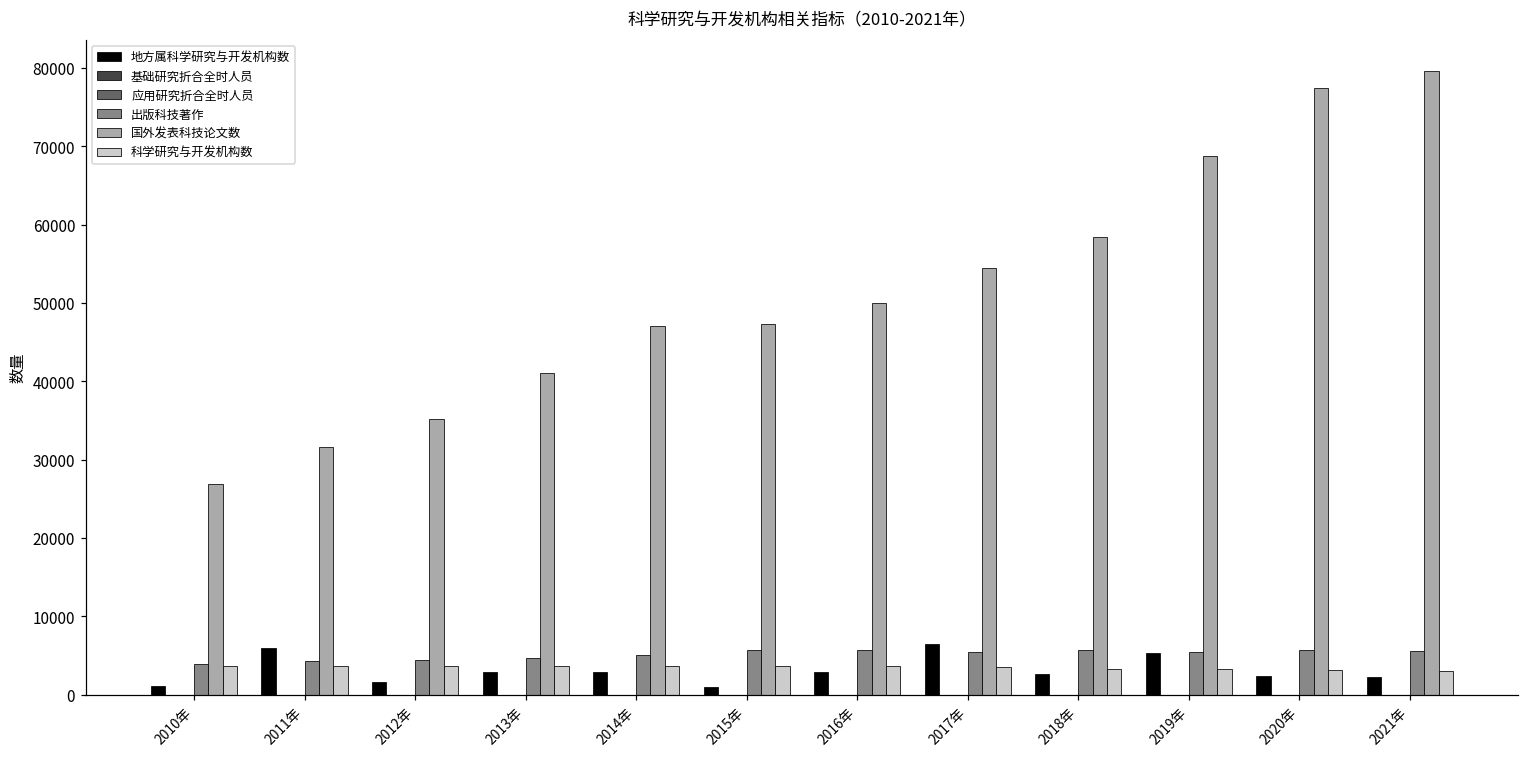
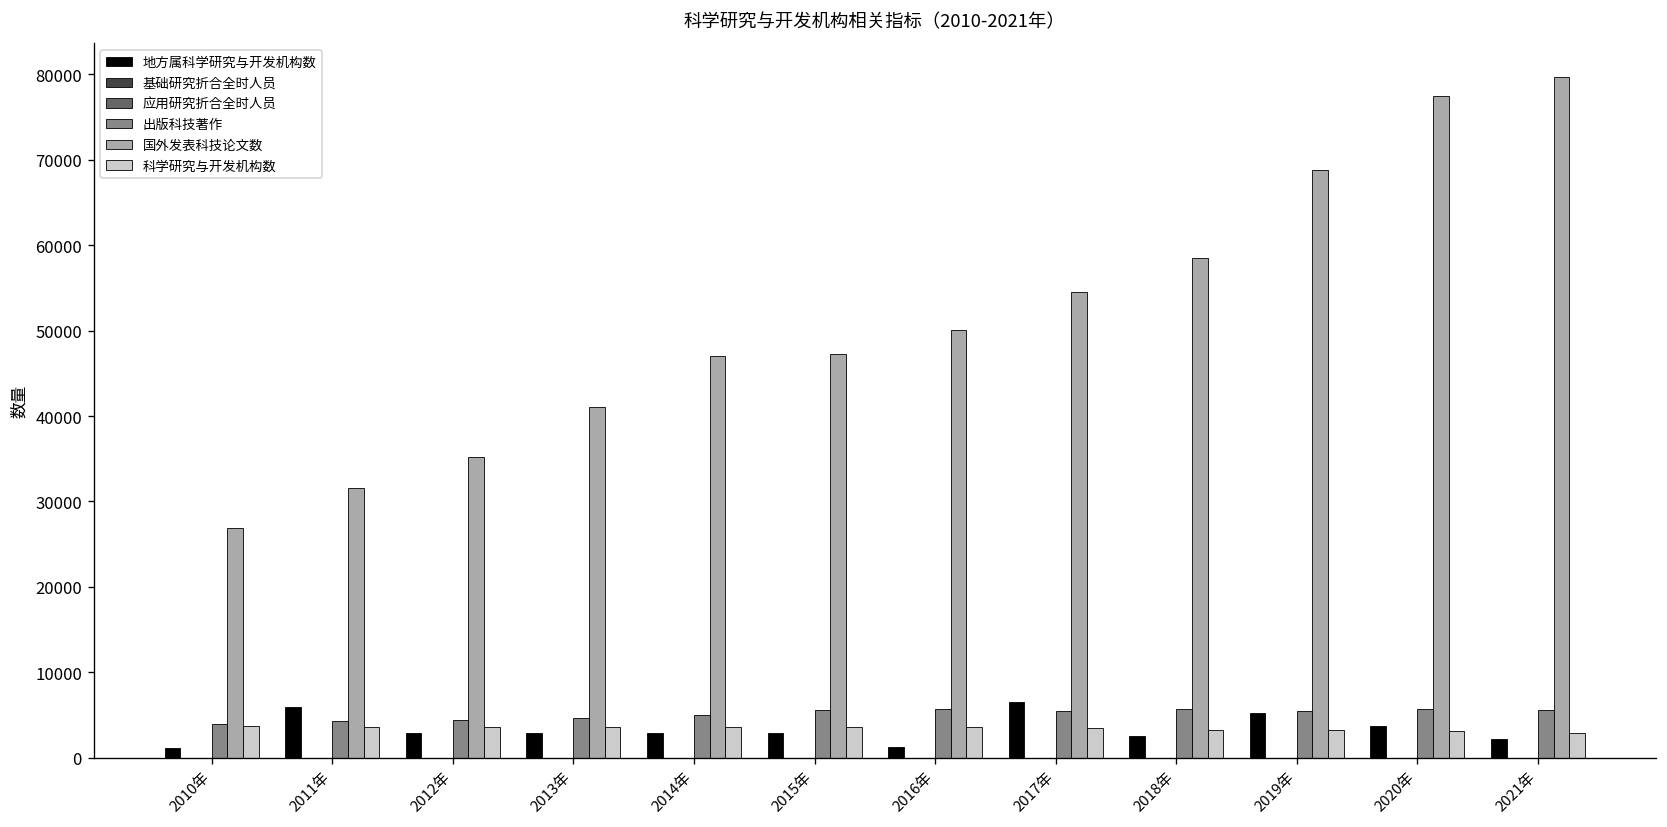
  {
    "地方属科学研究与开发机构数": {
      "2010年": 1000,
      "2011年": 6000,
-     "2012年": 2000,
+     "2012年": 3000,
      "2013年": 3000,
      "2014年": 3000,
-     "2015年": 1000,
-     "2016年": 3000,
+     "2015年": 3000,
+     "2016年": 1000,
      "2017年": 7000,
      "2018年": 3000,
      "2019年": 5000,
-     "2020年": 2000,
+     "2020年": 4000,
      "2021年": 2000
    }
  }
